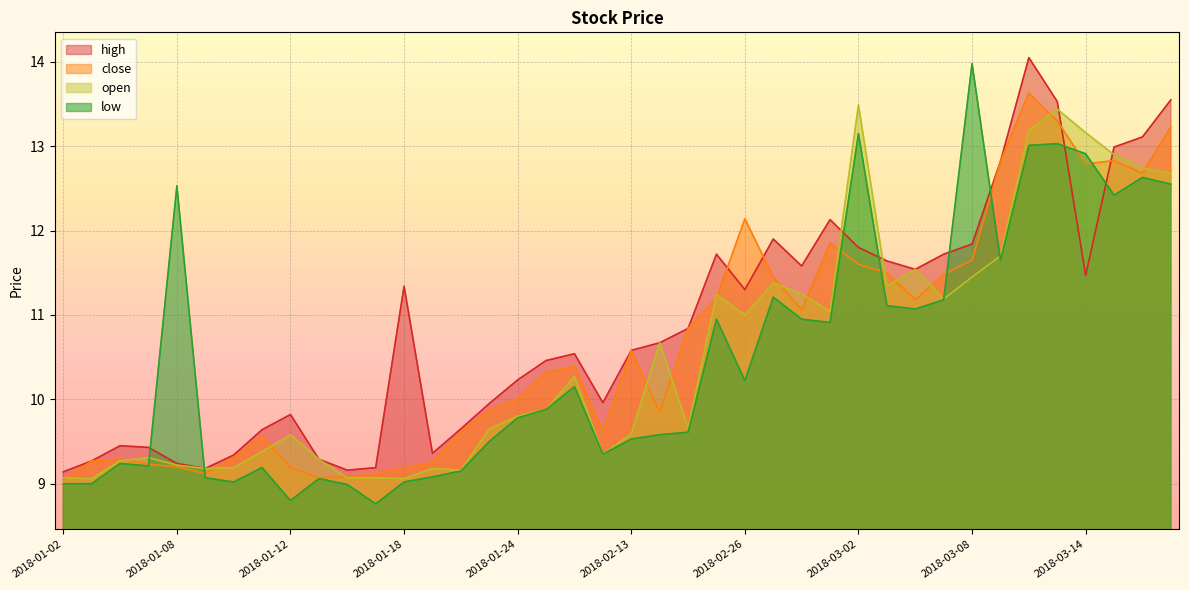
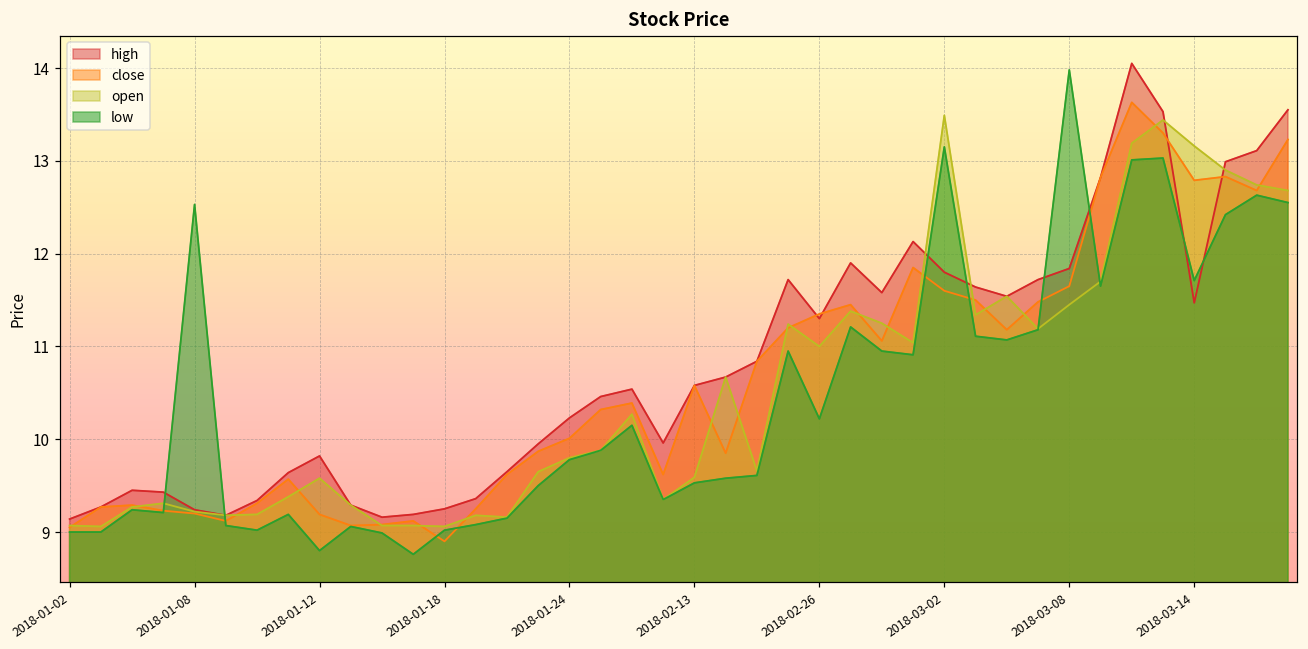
  {
    "high": {
      "2018-01-02": 9.1,
      "2018-01-12": 9.8,
-     "2018-01-18": 11.3,
+     "2018-01-18": 9.3,
      "2018-01-24": 10.2,
      "2018-02-26": 11.3,
      "2018-03-02": 11.8,
      "2018-03-08": 11.8,
      "2018-03-14": 11.5
    },
    "close": {
      "2018-01-12": 9.2,
-     "2018-01-18": 9.2,
+     "2018-01-18": 8.9,
      "2018-01-24": 10.0,
-     "2018-02-26": 12.1,
+     "2018-02-26": 11.4,
      "2018-03-02": 11.6,
      "2018-03-08": 11.7,
      "2018-03-14": 12.8
    },
    "open": {
      "2018-01-12": 9.6,
      "2018-01-18": 9.1,
      "2018-02-13": 9.6,
      "2018-02-26": 11.0,
      "2018-03-02": 13.5,
      "2018-03-08": 11.5,
      "2018-03-14": 13.2
    },
    "low": {
      "2018-01-02": 9.0,
      "2018-01-08": 12.5,
      "2018-01-12": 8.8,
      "2018-01-18": 9.0,
      "2018-02-13": 9.5,
      "2018-02-26": 10.2,
      "2018-03-02": 13.2,
      "2018-03-08": 14.0,
-     "2018-03-14": 12.9
+     "2018-03-14": 11.7
    }
  }
